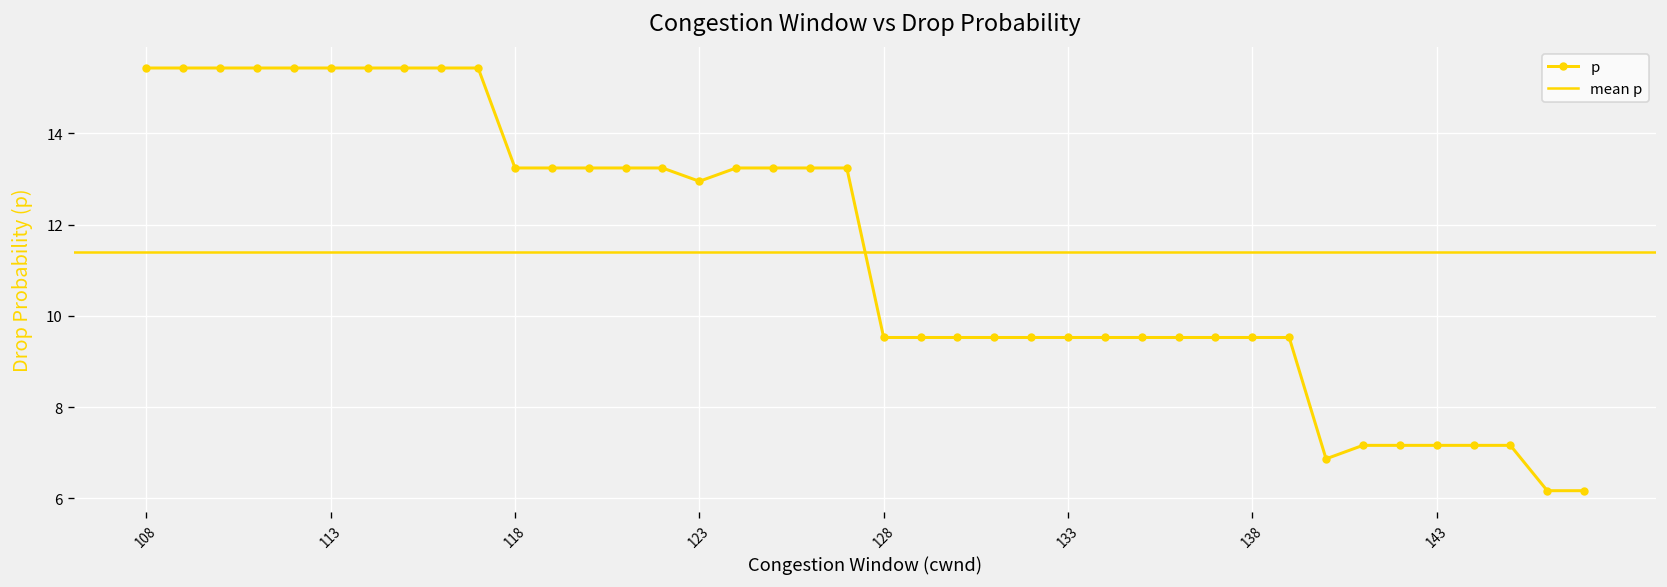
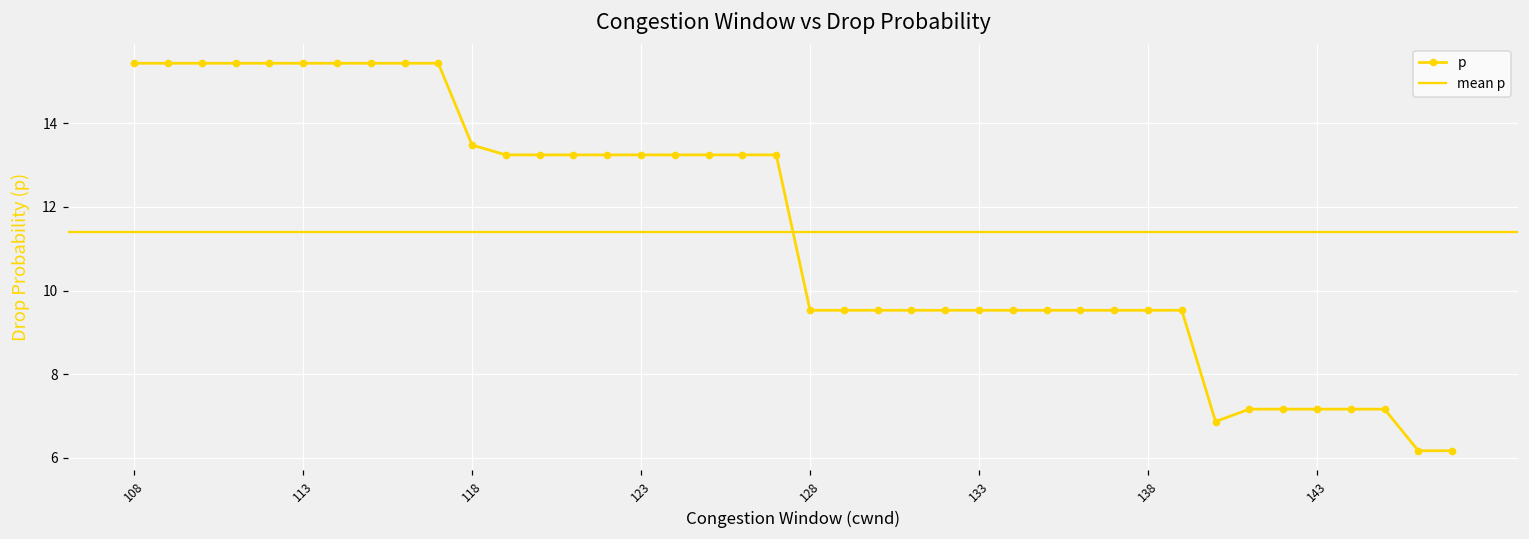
  {
    "108": 15.4,
    "113": 15.4,
-   "118": 13.2,
-   "123": 13.0,
+   "118": 13.5,
+   "123": 13.2,
    "128": 9.5,
    "133": 9.5,
    "138": 9.5,
    "143": 7.2
  }
